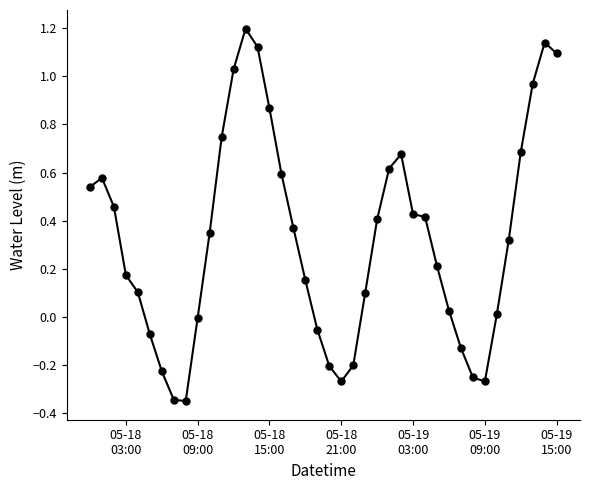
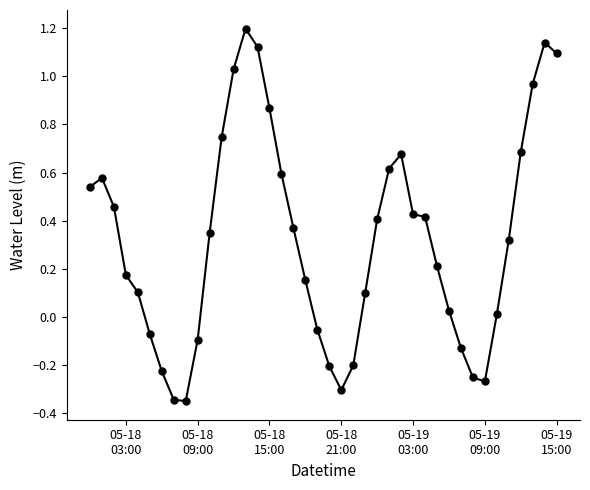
  {
    "05-18 03:00": 0.17,
-   "05-18 09:00": 0.00,
+   "05-18 09:00": -0.09,
    "05-18 15:00": 0.87,
-   "05-18 21:00": -0.27,
+   "05-18 21:00": -0.30,
    "05-19 03:00": 0.43,
    "05-19 09:00": -0.27,
    "05-19 15:00": 1.10
  }
